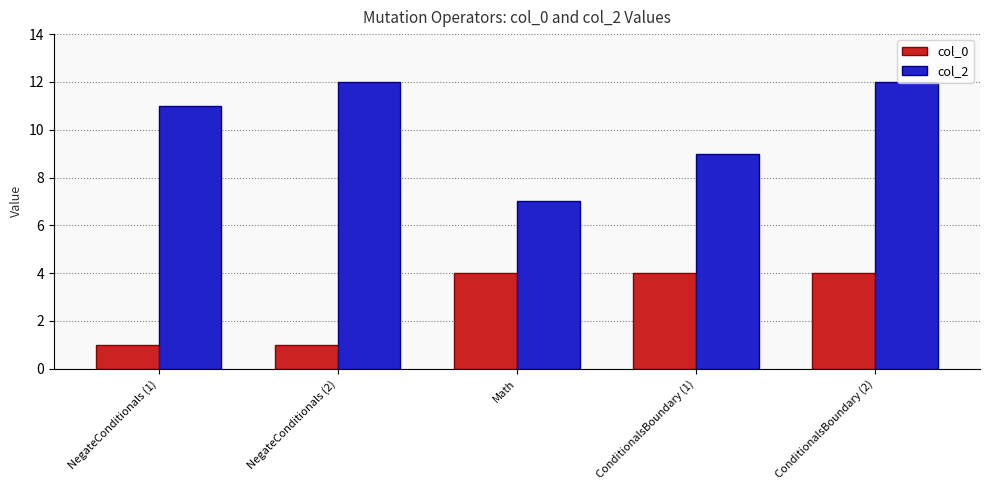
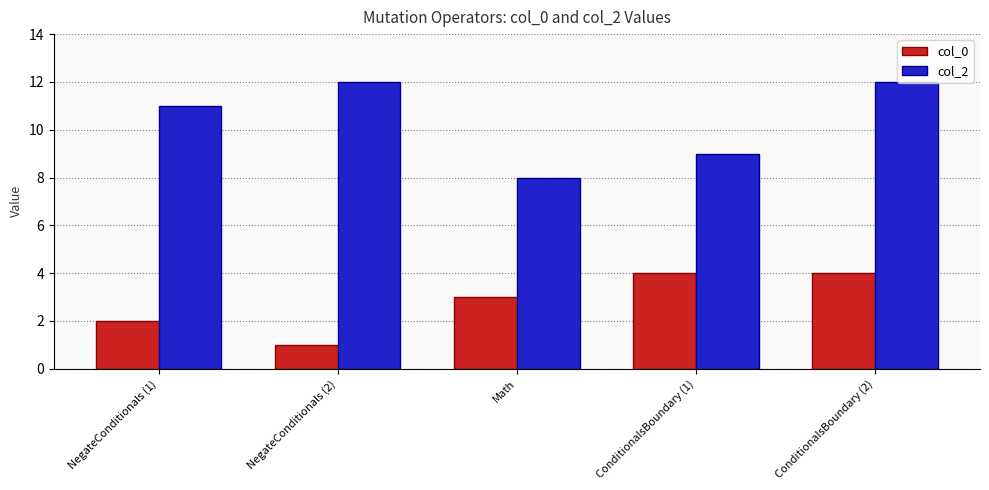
  {
    "col_0": {
-     "NegateConditionals (1)": 1,
+     "NegateConditionals (1)": 2,
      "NegateConditionals (2)": 1,
-     "Math": 4,
+     "Math": 3,
      "ConditionalsBoundary (1)": 4,
      "ConditionalsBoundary (2)": 4
    },
    "col_2": {
      "NegateConditionals (1)": 11,
      "NegateConditionals (2)": 12,
-     "Math": 7,
+     "Math": 8,
      "ConditionalsBoundary (1)": 9
    }
  }
